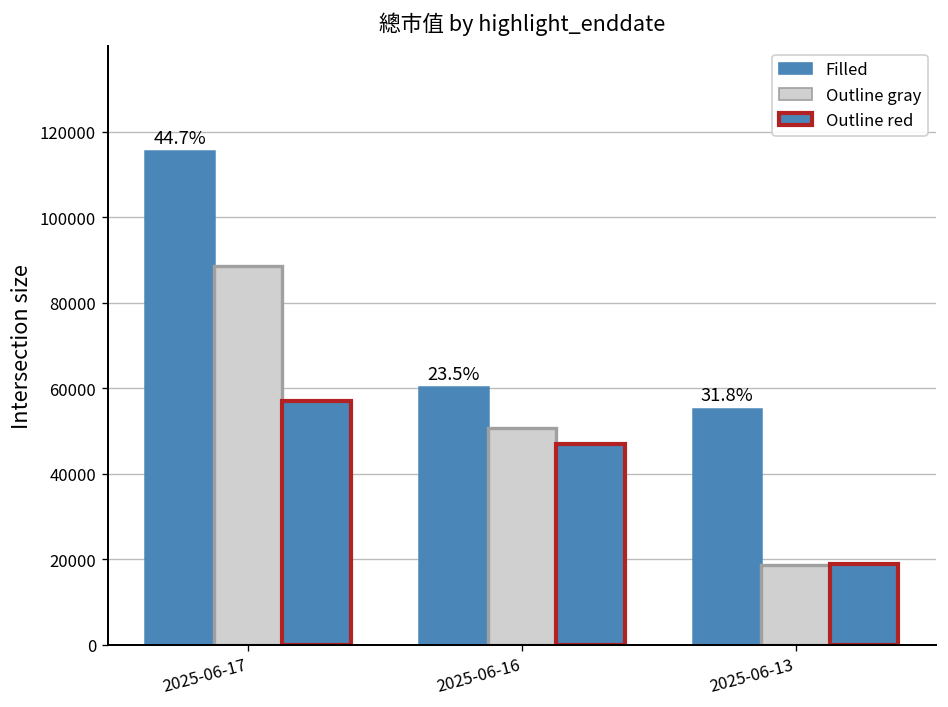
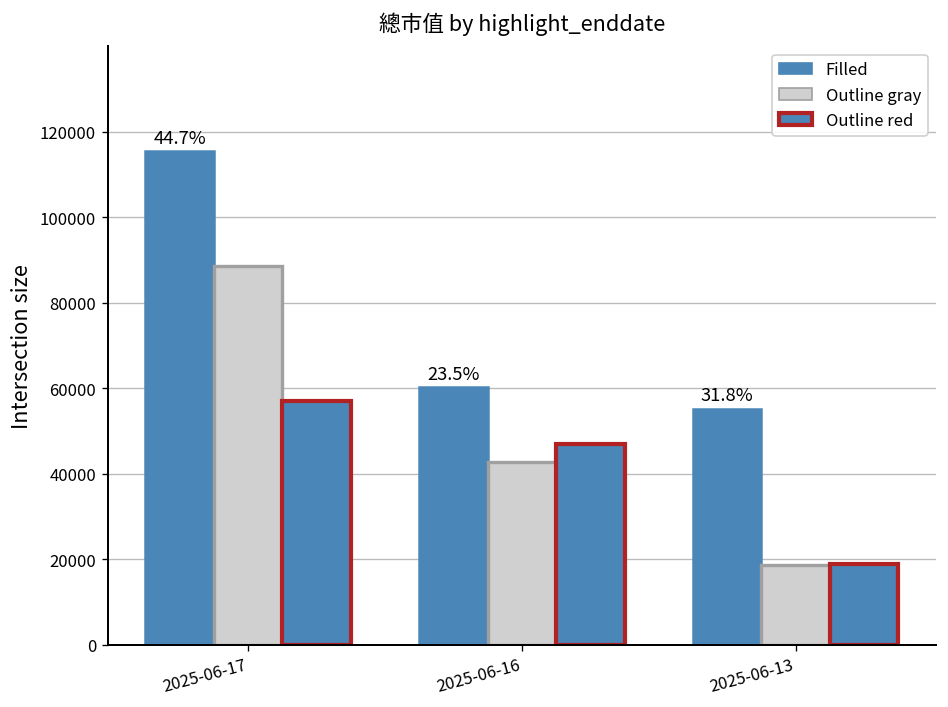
  {
    "Outline gray": {
      "2025-06-17": 89000,
-     "2025-06-16": 51000,
+     "2025-06-16": 43000,
      "2025-06-13": 19000
    }
  }
